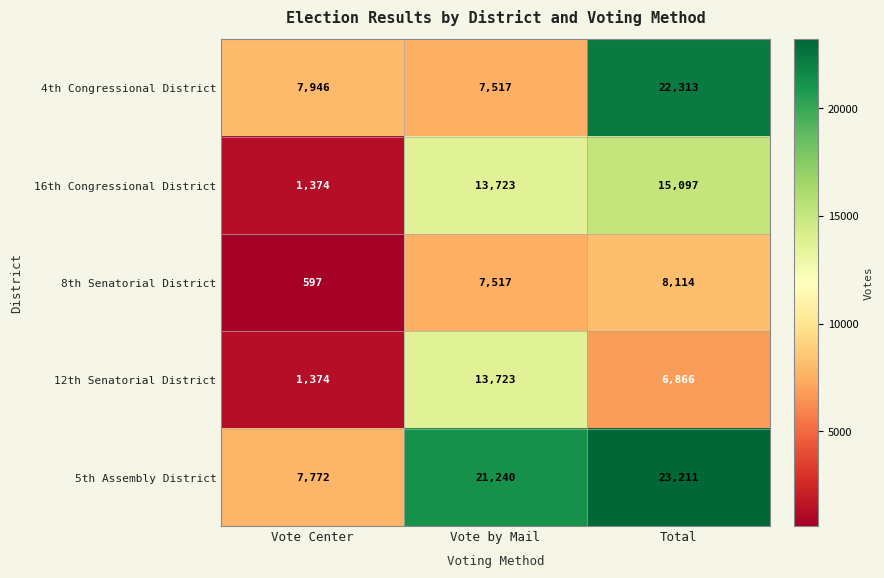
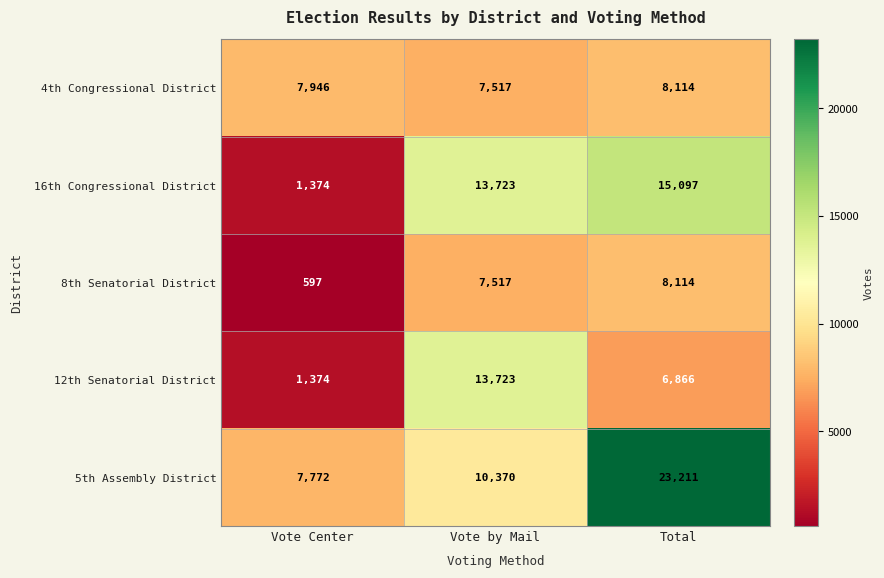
  {
    "4th Congressional District": {
      "Vote Center": "7,946",
      "Vote by Mail": "7,517",
-     "Total": "22,313"
+     "Total": "8,114"
    },
    "16th Congressional District": {
      "Vote Center": "1,374",
      "Vote by Mail": "13,723",
      "Total": "15,097"
    },
    "8th Senatorial District": {
      "Vote Center": "597",
      "Vote by Mail": "7,517",
      "Total": "8,114"
    },
    "12th Senatorial District": {
      "Vote Center": "1,374",
      "Vote by Mail": "13,723",
      "Total": "6,866"
    },
    "5th Assembly District": {
      "Vote Center": "7,772",
-     "Vote by Mail": "21,240",
+     "Vote by Mail": "10,370",
      "Total": "23,211"
    }
  }
